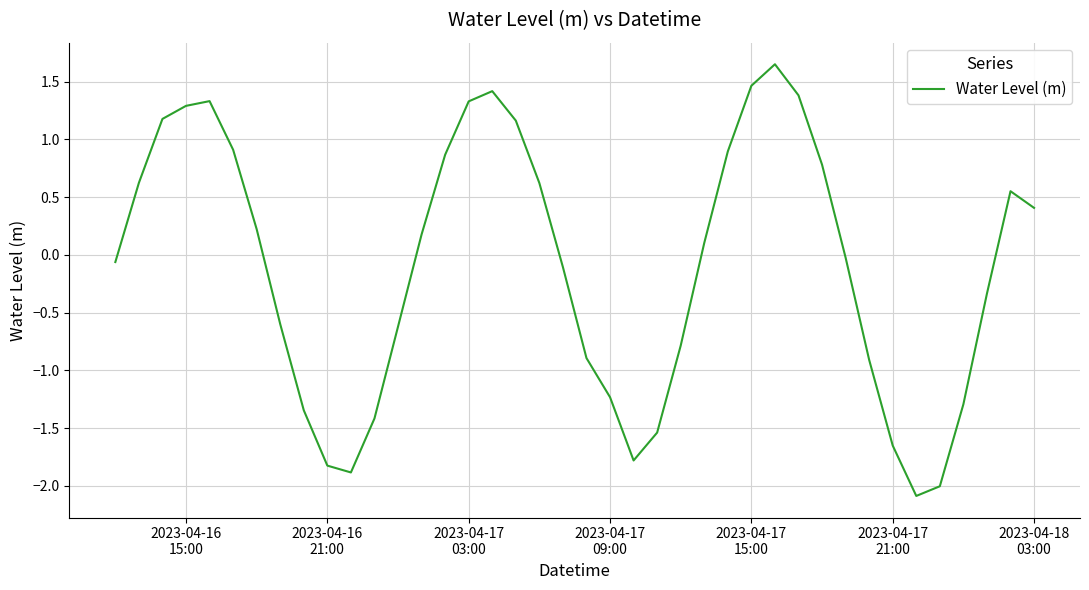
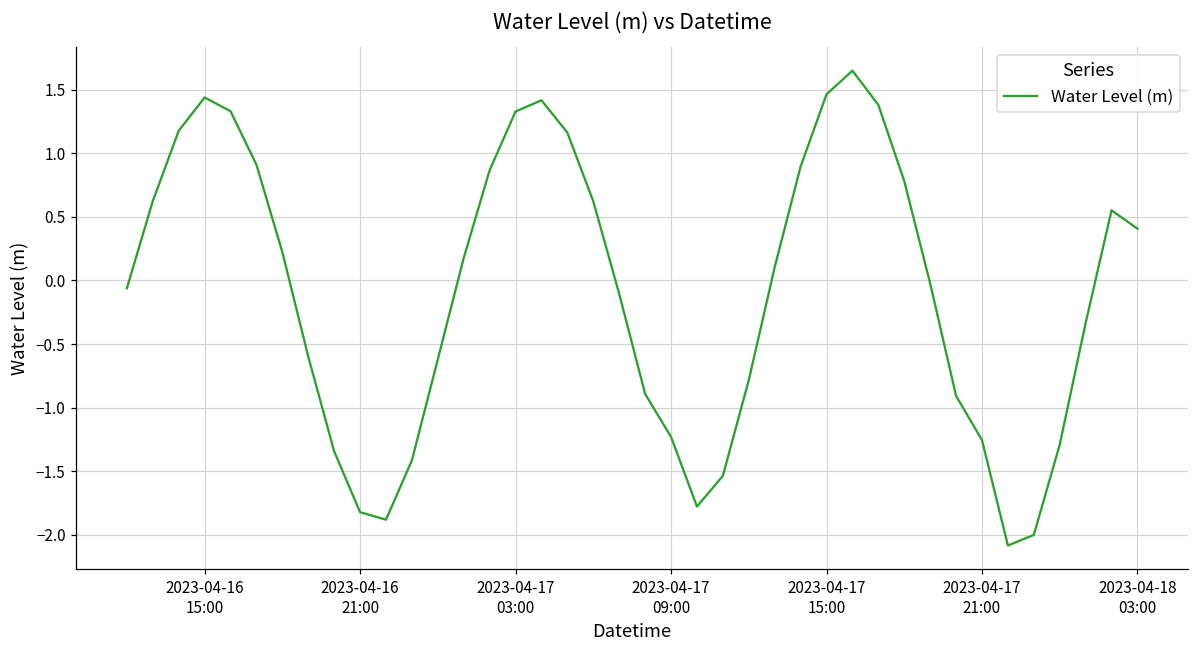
  {
-   "2023-04-16 15:00": 1.29,
+   "2023-04-16 15:00": 1.44,
    "2023-04-16 21:00": -1.82,
    "2023-04-17 03:00": 1.33,
    "2023-04-17 09:00": -1.23,
    "2023-04-17 15:00": 1.47,
-   "2023-04-17 21:00": -1.65,
+   "2023-04-17 21:00": -1.26,
    "2023-04-18 03:00": 0.41
  }
